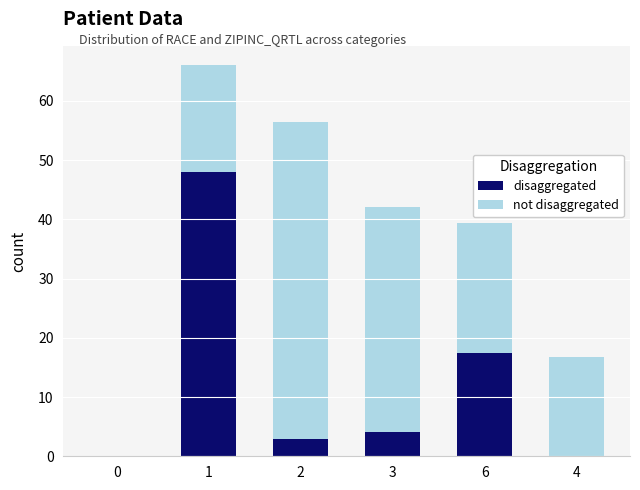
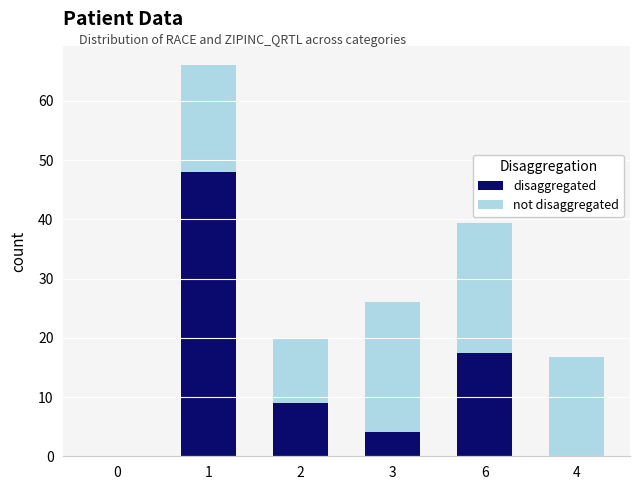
  {
    "disaggregated": {
      "0": 0,
      "1": 48,
-     "2": 3,
+     "2": 9,
      "3": 4,
      "6": 18,
      "4": 0
    },
    "not disaggregated": {
      "0": 0,
      "1": 18,
-     "2": 54,
-     "3": 38,
+     "2": 11,
+     "3": 22,
      "6": 22,
      "4": 17
    }
  }
